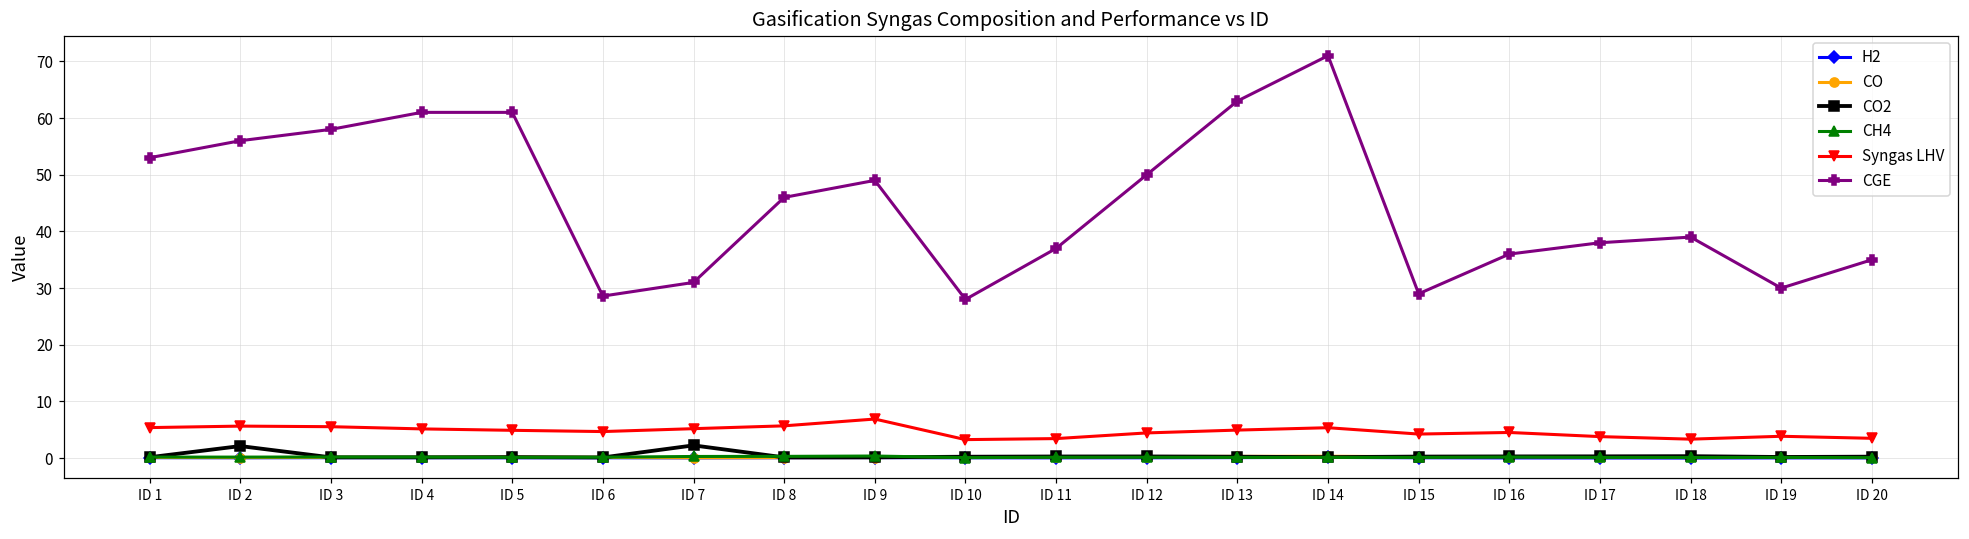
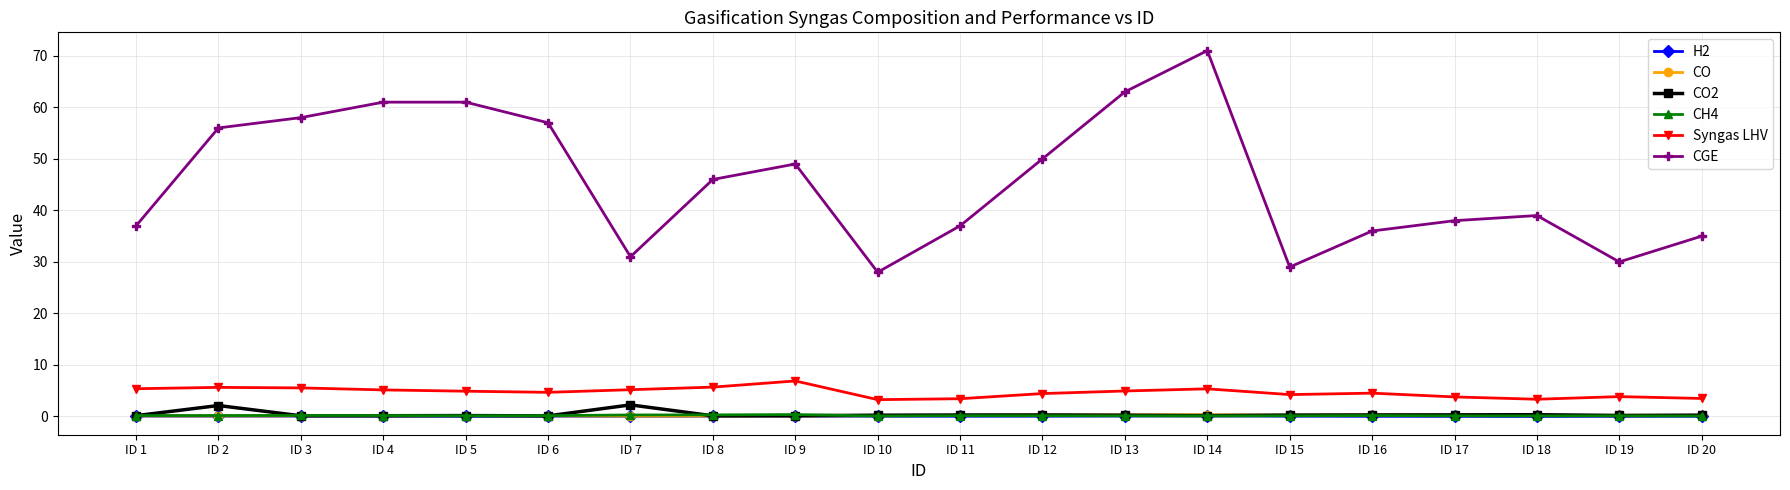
  {
    "CO2": {
      "ID 2": 2,
      "ID 7": 2
    },
    "Syngas LHV": {
      "ID 1": 5,
      "ID 2": 6,
      "ID 3": 6,
      "ID 4": 5,
      "ID 5": 5,
      "ID 6": 5,
      "ID 7": 5,
      "ID 8": 6,
      "ID 9": 7,
      "ID 10": 3,
      "ID 11": 3,
      "ID 12": 4,
      "ID 13": 5,
      "ID 14": 5,
      "ID 15": 4,
      "ID 16": 5,
      "ID 17": 4,
      "ID 18": 3,
      "ID 19": 4,
      "ID 20": 4
    },
    "CGE": {
-     "ID 1": 53,
+     "ID 1": 37,
      "ID 2": 56,
      "ID 3": 58,
      "ID 4": 61,
      "ID 5": 61,
-     "ID 6": 29,
+     "ID 6": 57,
      "ID 7": 31,
      "ID 8": 46,
      "ID 9": 49,
      "ID 10": 28,
      "ID 11": 37,
      "ID 12": 50,
      "ID 13": 63,
      "ID 14": 71,
      "ID 15": 29,
      "ID 16": 36,
      "ID 17": 38,
      "ID 18": 39,
      "ID 19": 30,
      "ID 20": 35
    }
  }
